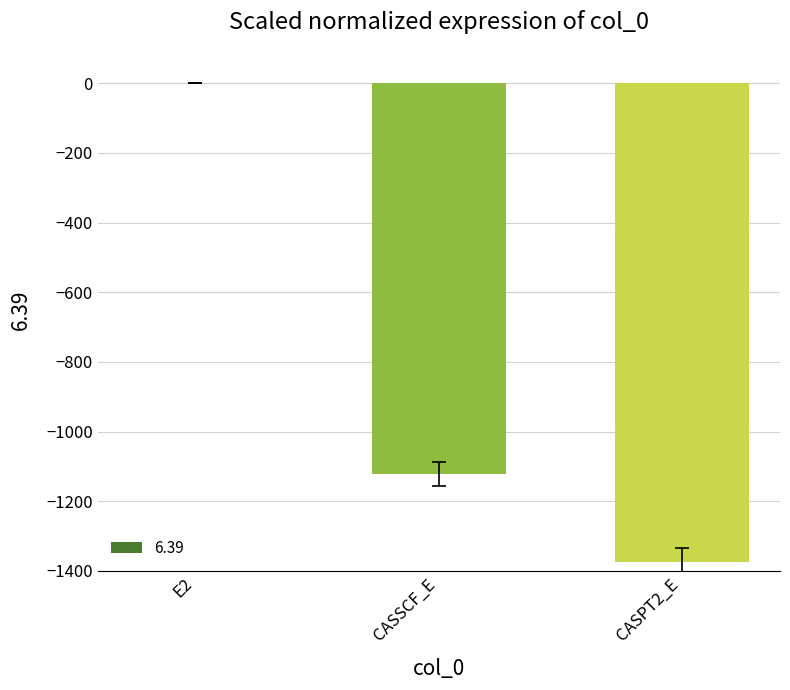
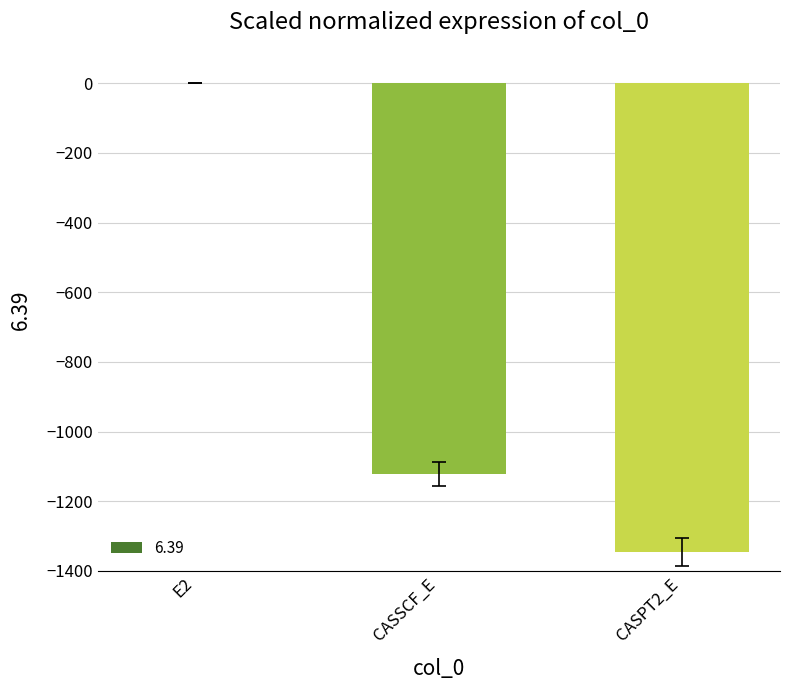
  {
    "6.39": {
      "CASSCF_E": -1120,
-     "CASPT2_E": -1370
+     "CASPT2_E": -1350
    }
  }
